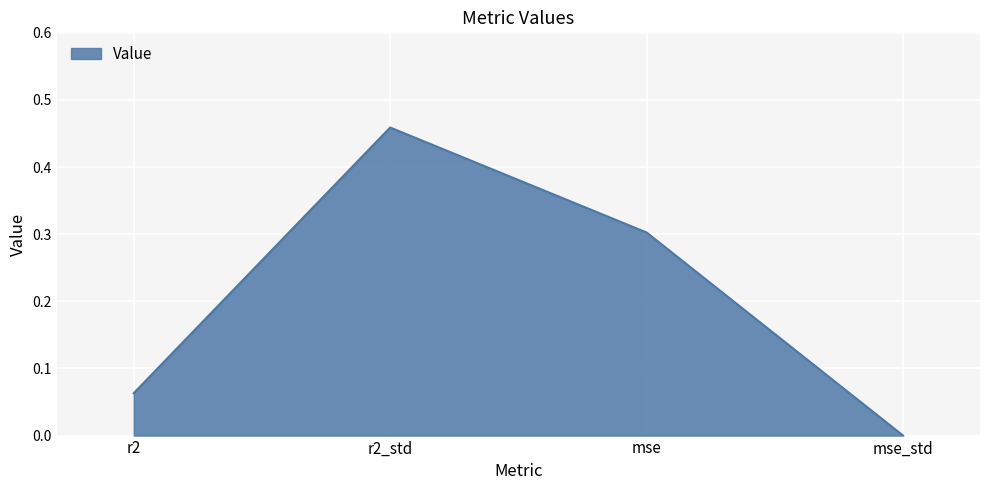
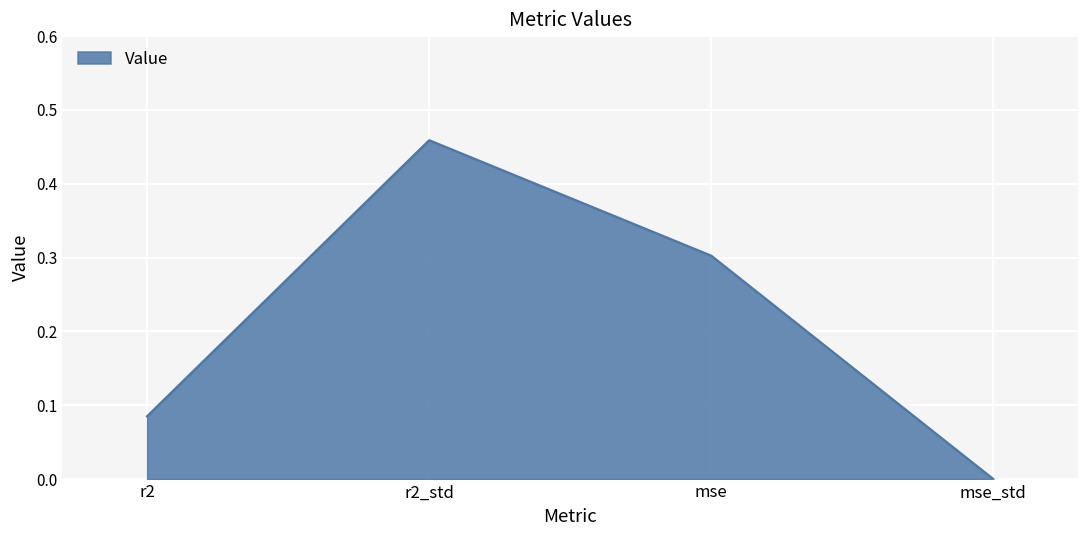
  {
-   "r2": 0.06,
+   "r2": 0.09,
    "r2_std": 0.46,
    "mse": 0.30,
    "mse_std": 0.00
  }
